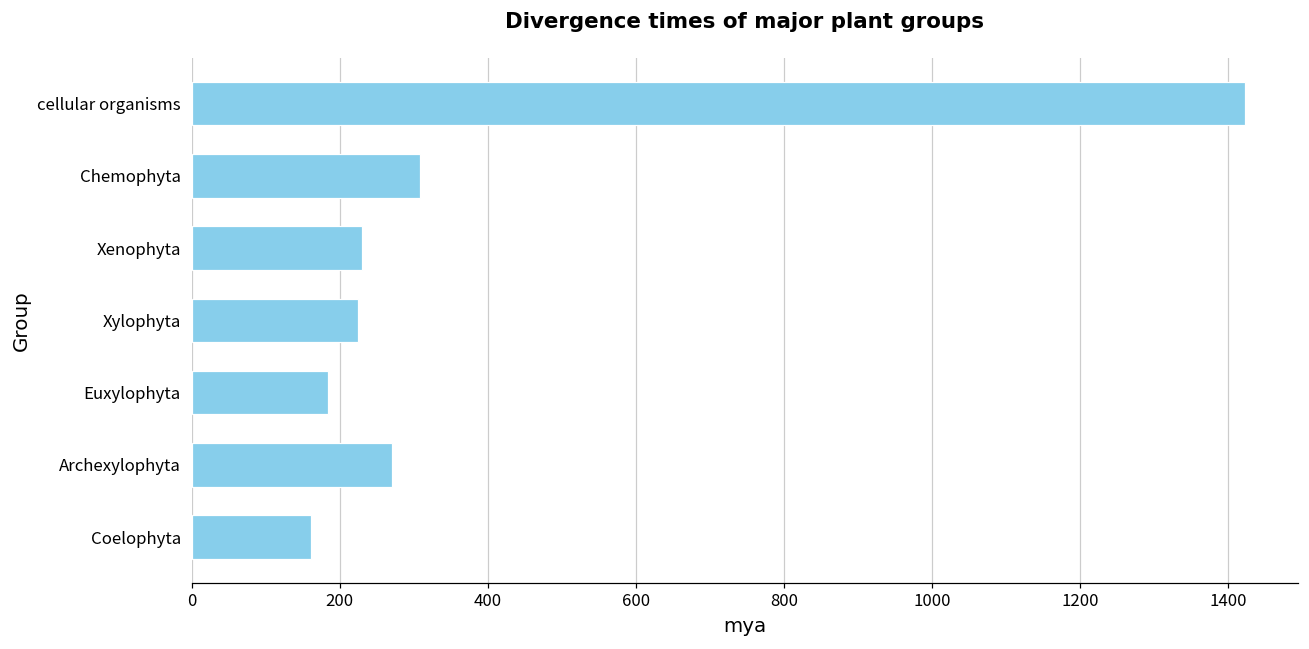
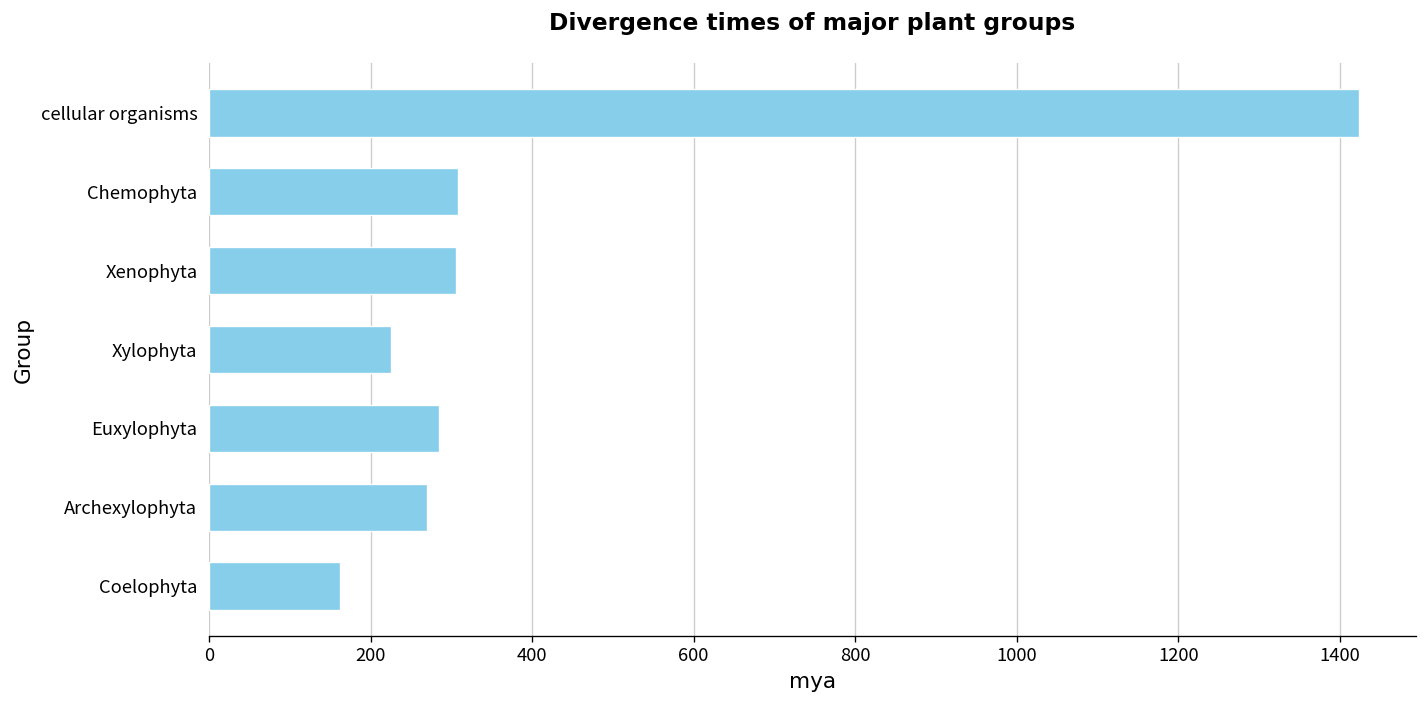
  {
    "cellular organisms": 1420,
    "Chemophyta": 310,
-   "Xenophyta": 230,
+   "Xenophyta": 310,
    "Xylophyta": 230,
-   "Euxylophyta": 180,
+   "Euxylophyta": 290,
    "Archexylophyta": 270,
    "Coelophyta": 160
  }
